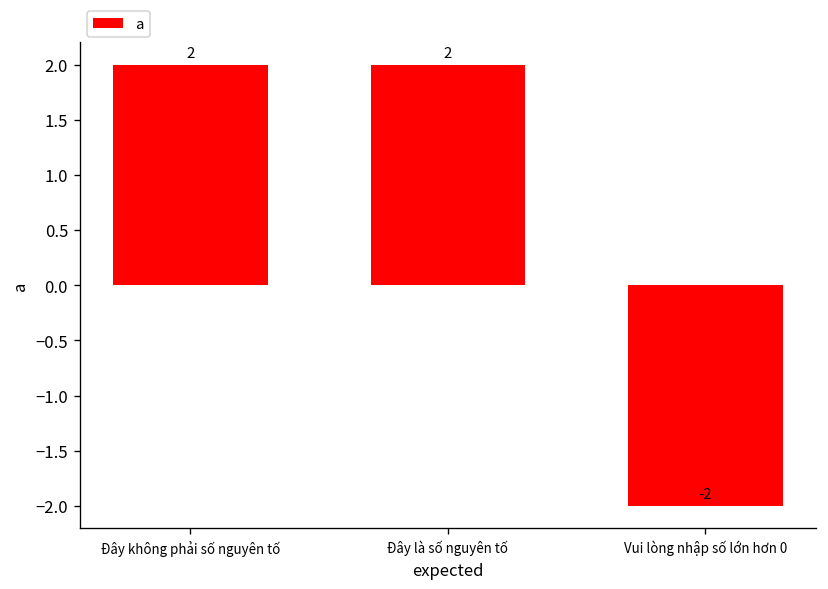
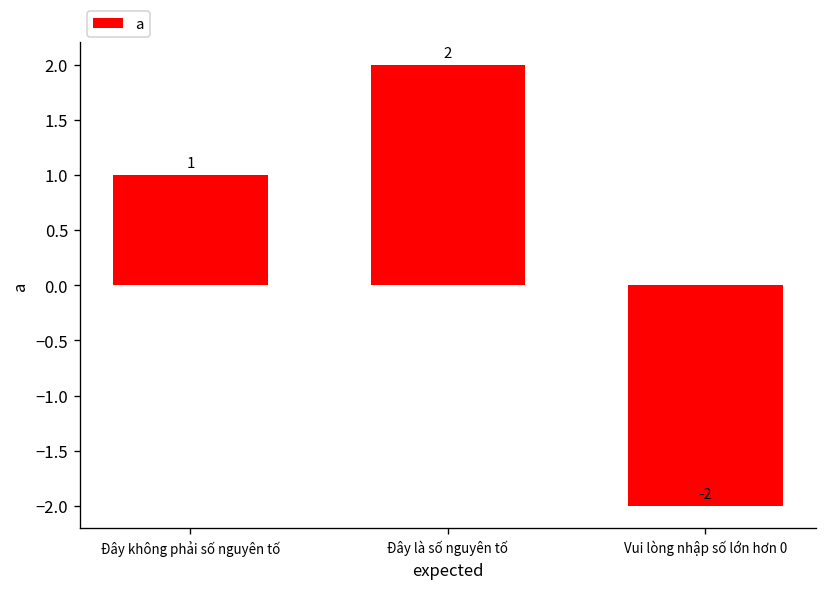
  {
-   "Đây không phải số nguyên tố": 2,
+   "Đây không phải số nguyên tố": 1,
    "Đây là số nguyên tố": 2,
    "Vui lòng nhập số lớn hơn 0": -2
  }
